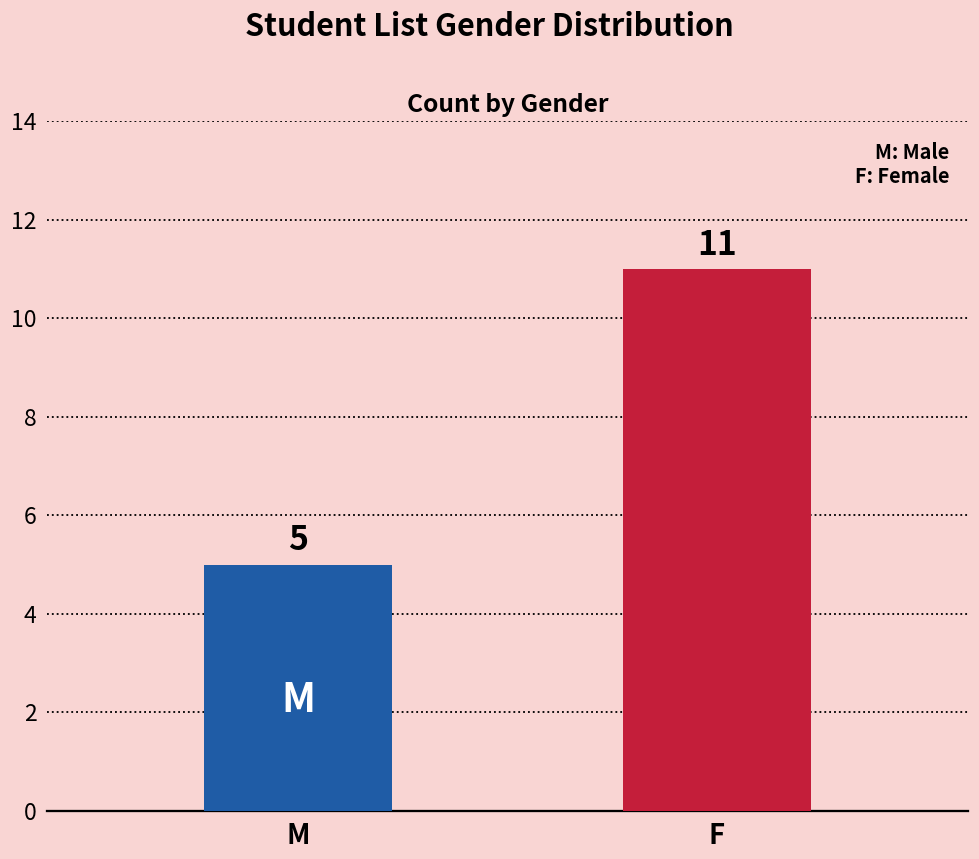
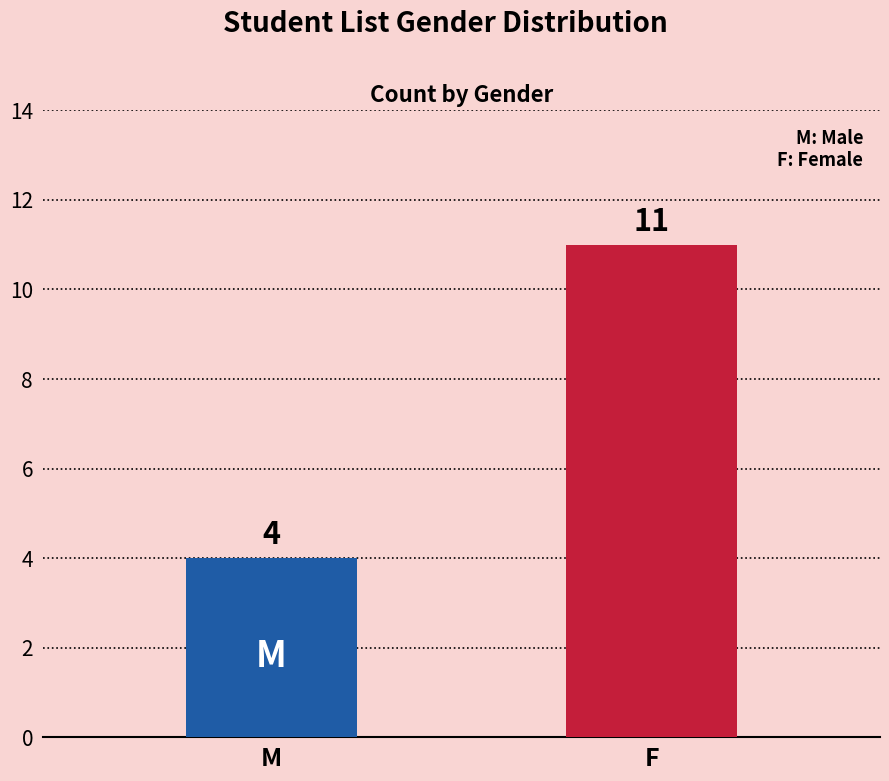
  {
-   "M": 5,
+   "M": 4,
    "F": 11
  }
